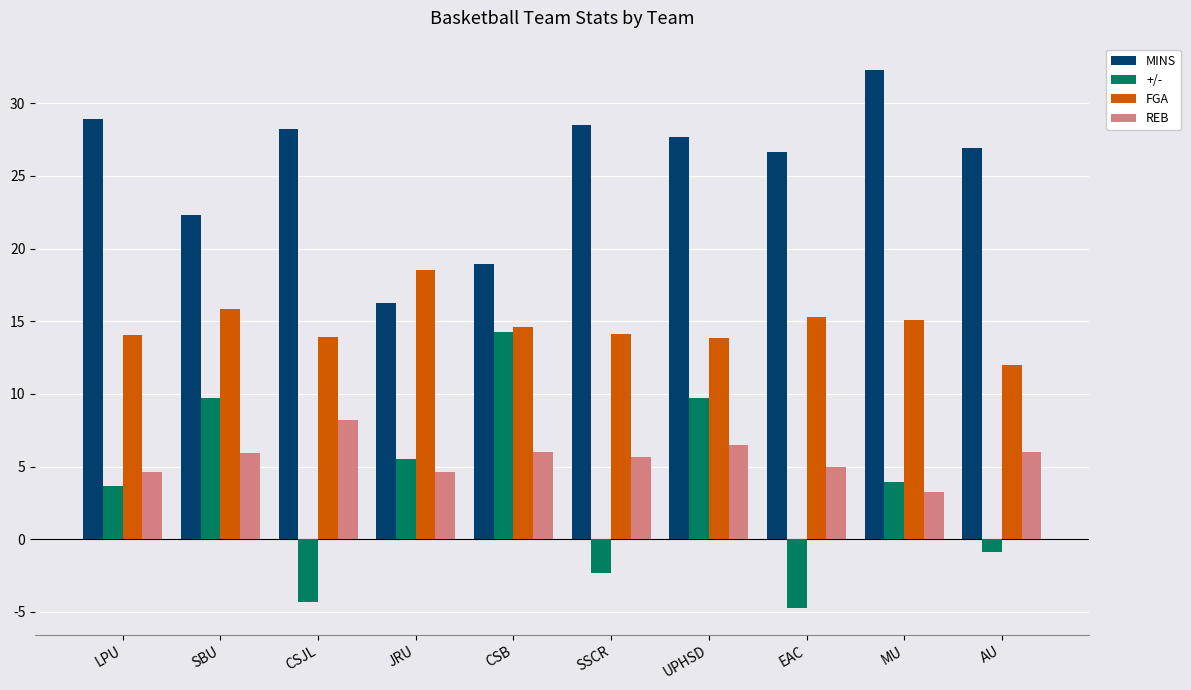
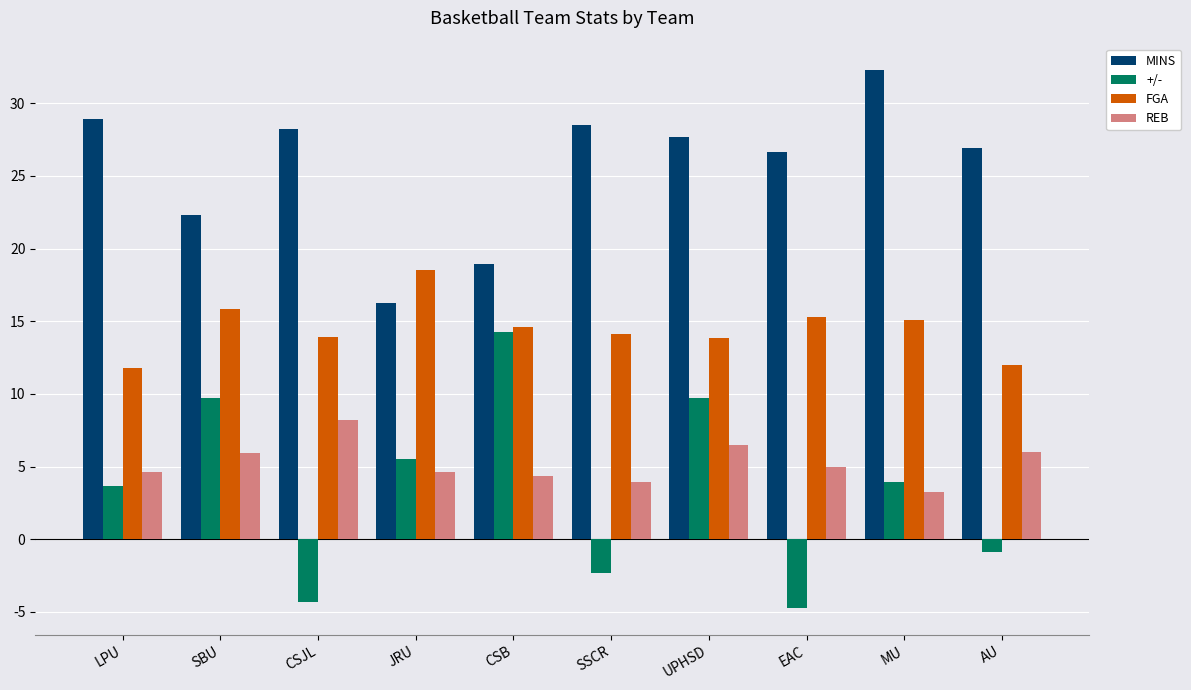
  {
    "MINS": {
      "LPU": 28.9,
      "SBU": 22.3,
      "CSJL": 28.2,
      "JRU": 16.3,
      "CSB": 19.0,
      "SSCR": 28.5,
      "UPHSD": 27.7,
      "EAC": 26.6,
      "MU": 32.3,
      "AU": 27.0
    },
    "+/-": {
      "LPU": 3.6,
      "SBU": 9.7,
      "CSJL": -4.4,
      "JRU": 5.5,
      "CSB": 14.2,
      "SSCR": -2.3,
      "UPHSD": 9.8,
      "EAC": -4.7,
      "MU": 4.0,
      "AU": -0.9
    },
    "FGA": {
-     "LPU": 14.1,
+     "LPU": 11.8,
      "SBU": 15.9,
      "CSJL": 13.9,
      "JRU": 18.5,
      "CSB": 14.6,
      "SSCR": 14.1,
      "UPHSD": 13.9,
      "EAC": 15.3,
      "MU": 15.1,
      "AU": 12.0
    },
    "REB": {
      "LPU": 4.6,
      "SBU": 5.9,
      "CSJL": 8.2,
      "JRU": 4.6,
-     "CSB": 6.0,
-     "SSCR": 5.7,
+     "CSB": 4.4,
+     "SSCR": 4.0,
      "UPHSD": 6.5,
      "EAC": 5.0,
      "MU": 3.3,
      "AU": 6.0
    }
  }
